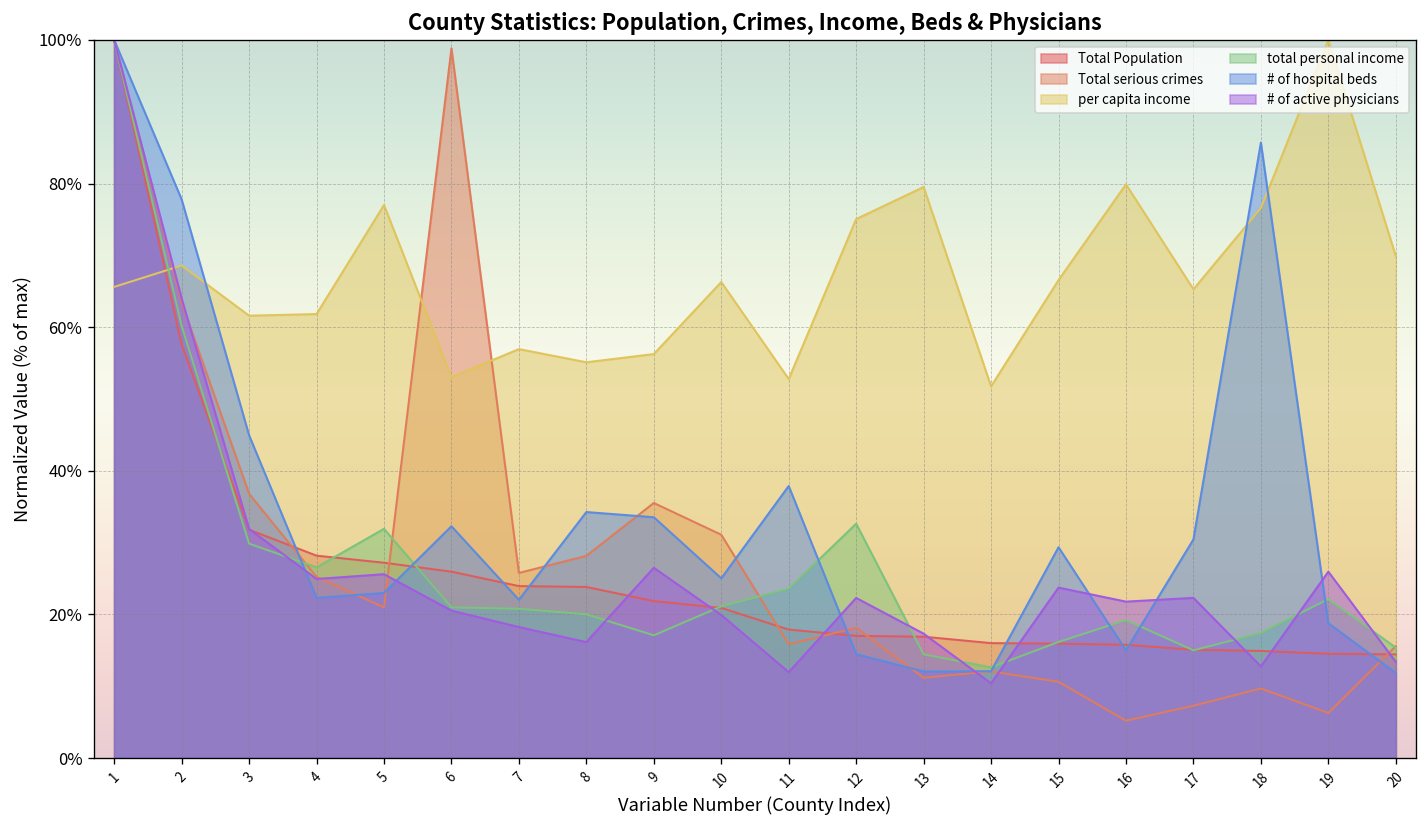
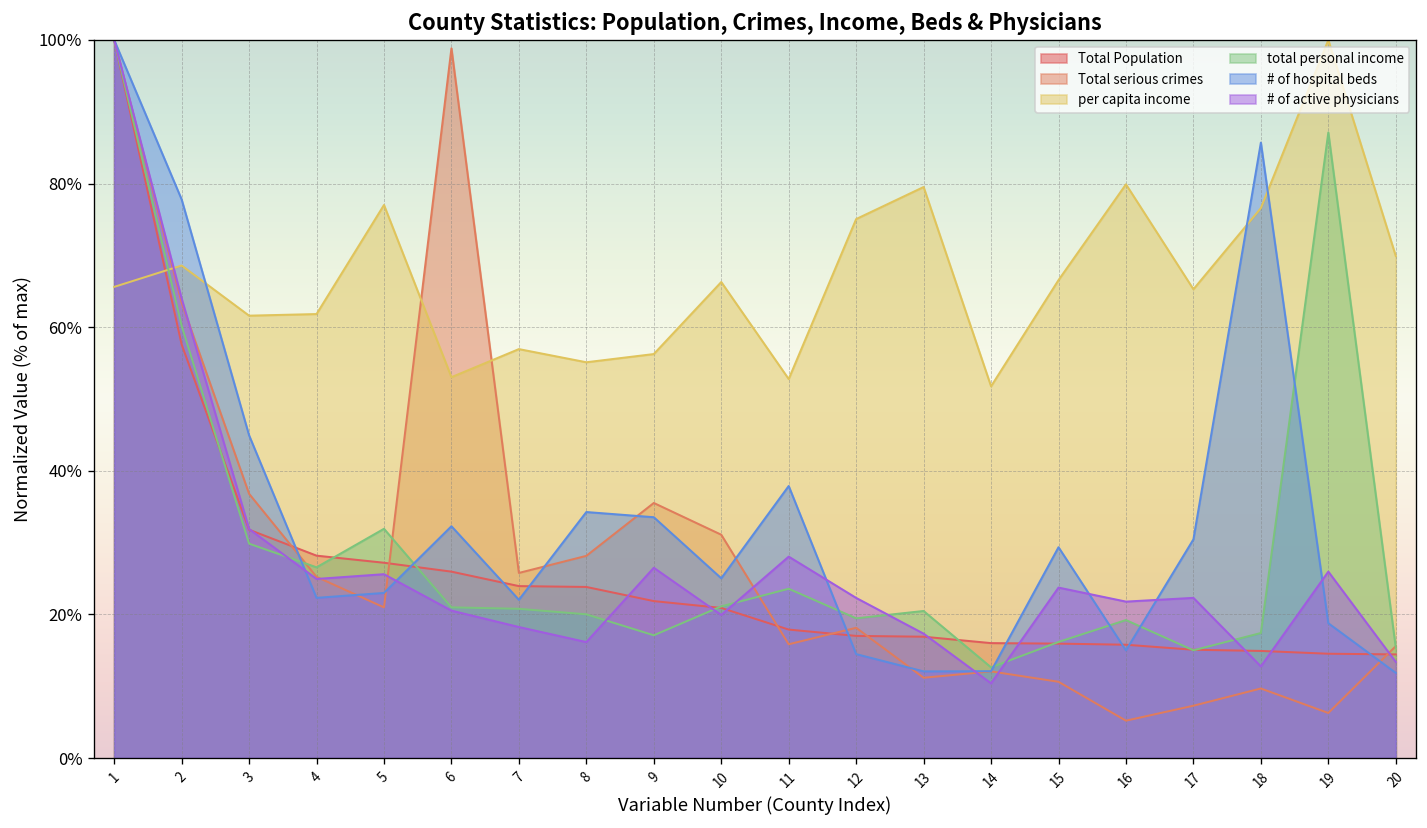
  {
    "total personal income": {
      "2": "60%",
      "3": "30%",
      "4": "27%",
      "5": "32%",
      "6": "21%",
      "7": "21%",
      "8": "20%",
      "9": "17%",
      "11": "24%",
-     "12": "33%",
-     "13": "14%",
+     "12": "19%",
+     "13": "20%",
      "14": "13%",
      "16": "19%",
      "18": "17%",
-     "19": "22%"
+     "19": "87%"
    },
    "# of hospital beds": {
      "2": "78%",
      "3": "45%",
      "4": "22%",
      "5": "23%",
      "6": "32%",
      "7": "22%",
      "8": "34%",
      "9": "34%",
      "10": "25%",
      "11": "38%",
      "12": "14%",
      "13": "12%",
      "15": "29%",
      "16": "15%",
      "17": "30%",
      "18": "86%",
      "19": "19%",
      "20": "12%"
    },
    "# of active physicians": {
      "2": "64%",
      "5": "26%",
      "6": "21%",
      "7": "18%",
      "8": "16%",
      "9": "26%",
      "10": "20%",
-     "11": "12%",
+     "11": "28%",
      "12": "22%",
      "13": "17%",
      "14": "10%",
      "15": "24%",
      "16": "22%",
      "17": "22%",
      "18": "13%",
      "19": "26%",
      "20": "13%"
    }
  }
